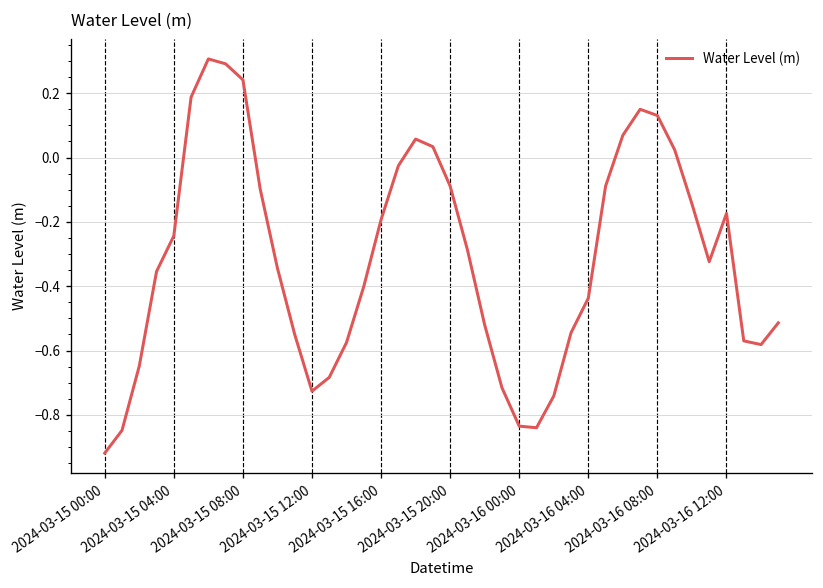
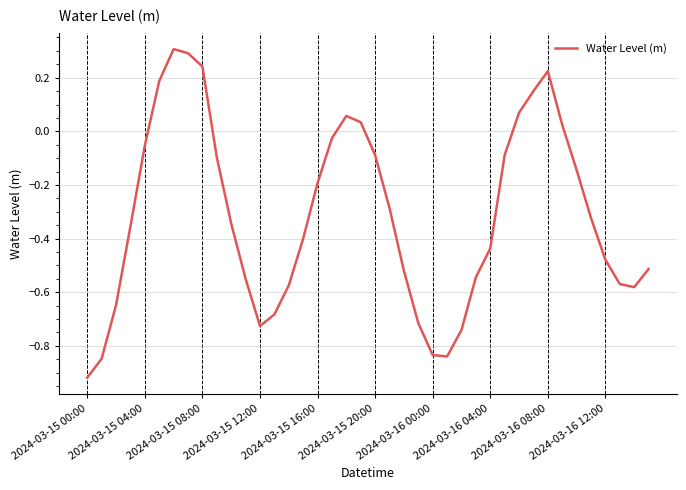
  {
    "2024-03-15 00:00": -0.92,
-   "2024-03-15 04:00": -0.24,
+   "2024-03-15 04:00": -0.05,
    "2024-03-15 08:00": 0.24,
    "2024-03-15 12:00": -0.73,
    "2024-03-15 16:00": -0.19,
    "2024-03-15 20:00": -0.09,
    "2024-03-16 00:00": -0.83,
    "2024-03-16 04:00": -0.44,
-   "2024-03-16 08:00": 0.13,
-   "2024-03-16 12:00": -0.17
+   "2024-03-16 08:00": 0.22,
+   "2024-03-16 12:00": -0.48
  }
